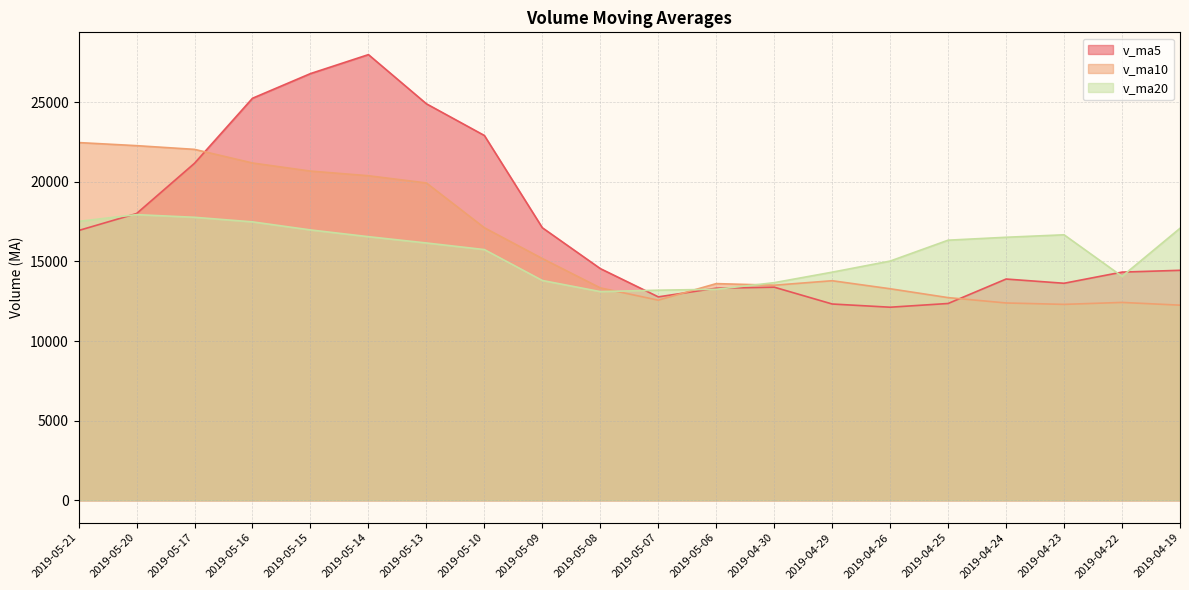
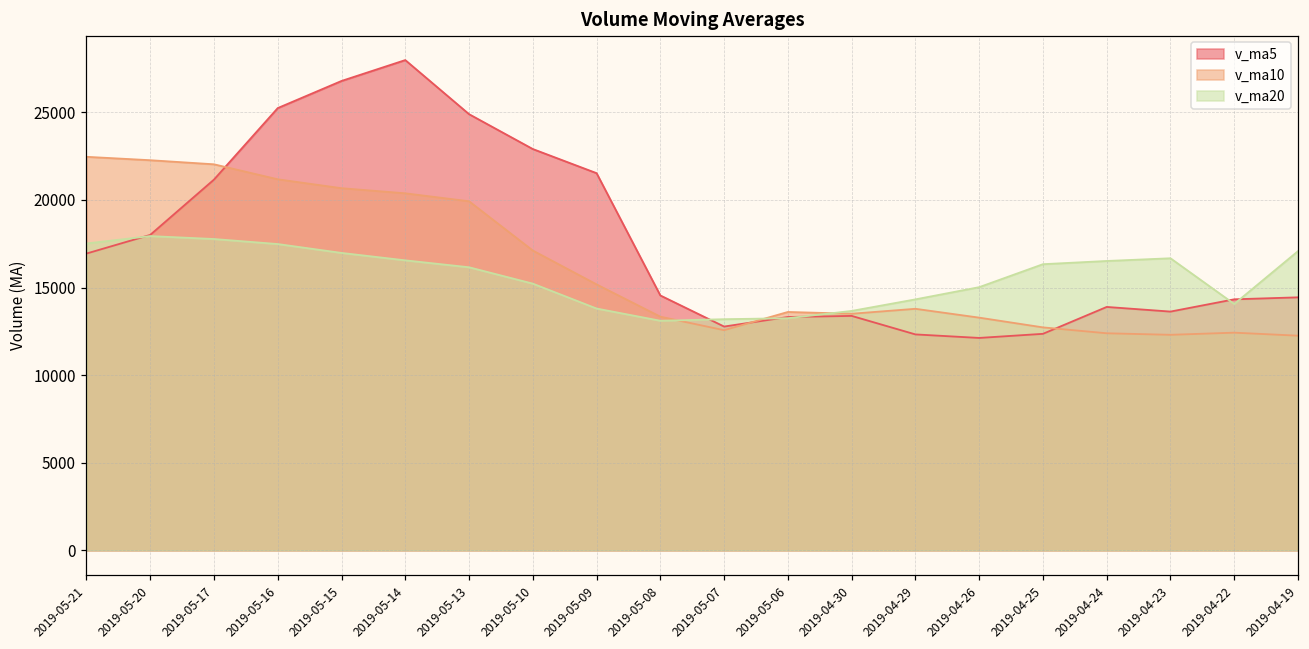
  {
    "v_ma5": {
      "2019-05-21": 16900,
      "2019-05-17": 21200,
      "2019-05-16": 25200,
      "2019-05-15": 26800,
      "2019-05-14": 28000,
      "2019-05-13": 24900,
      "2019-05-10": 22900,
-     "2019-05-09": 17100,
+     "2019-05-09": 21500,
      "2019-05-08": 14600,
      "2019-05-07": 12800,
      "2019-04-29": 12300,
      "2019-04-26": 12100,
      "2019-04-25": 12400,
      "2019-04-24": 13900,
      "2019-04-23": 13600,
      "2019-04-22": 14300,
      "2019-04-19": 14400
    },
    "v_ma10": {
      "2019-05-21": 22500,
      "2019-05-20": 22300,
      "2019-05-17": 22000,
      "2019-05-16": 21200,
      "2019-05-15": 20700,
      "2019-05-14": 20400,
      "2019-05-13": 19900,
      "2019-05-10": 17100,
      "2019-05-09": 15200,
      "2019-05-08": 13300,
      "2019-05-07": 12600,
      "2019-05-06": 13600,
      "2019-04-29": 13800,
      "2019-04-26": 13300,
      "2019-04-25": 12700,
      "2019-04-24": 12400,
      "2019-04-23": 12300,
      "2019-04-22": 12400,
      "2019-04-19": 12300
    },
    "v_ma20": {
      "2019-05-21": 17500,
      "2019-05-17": 17800,
      "2019-05-16": 17500,
      "2019-05-15": 17000,
      "2019-05-14": 16600,
      "2019-05-13": 16200,
-     "2019-05-10": 15700,
+     "2019-05-10": 15200,
      "2019-05-09": 13800,
      "2019-05-08": 13100,
      "2019-05-07": 13200,
      "2019-04-29": 14300,
      "2019-04-26": 15000,
      "2019-04-25": 16300,
      "2019-04-24": 16500,
      "2019-04-23": 16700,
      "2019-04-22": 14100,
      "2019-04-19": 17100
    }
  }
